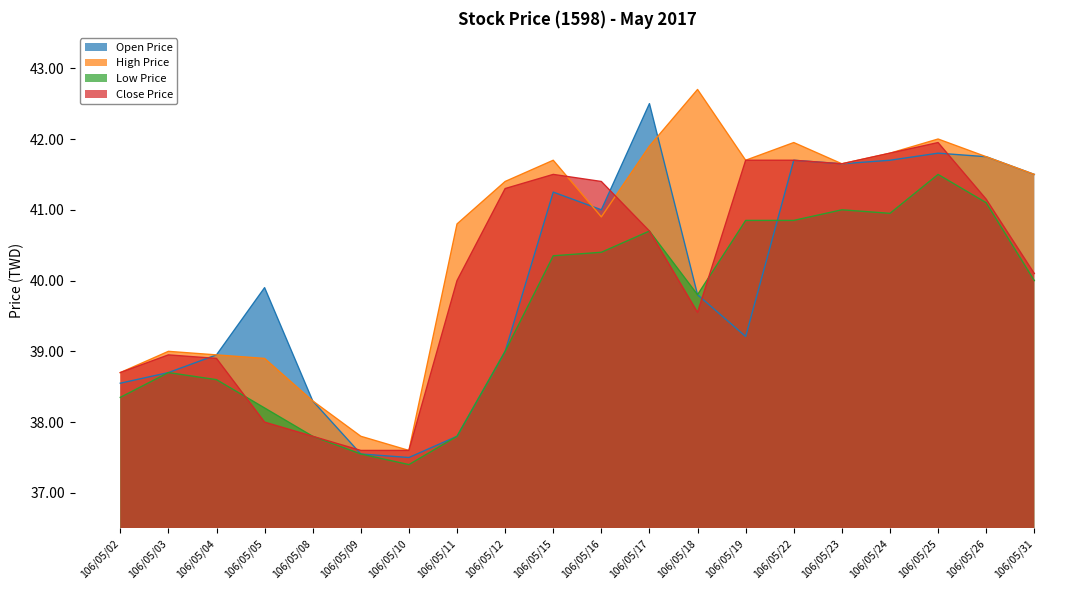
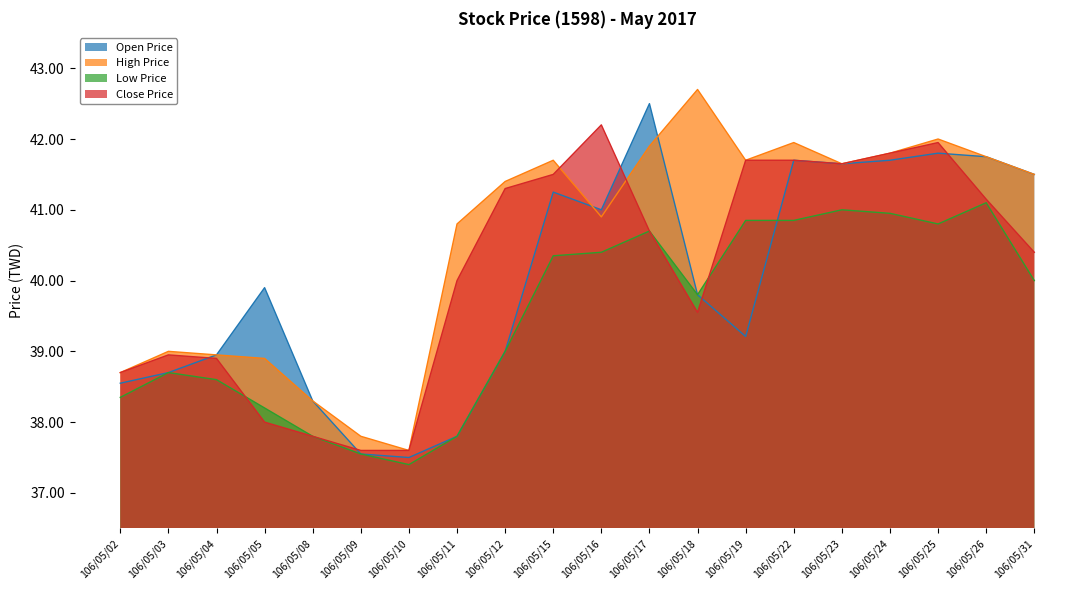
  {
    "Open Price": {
      "106/05/02": 38.6,
      "106/05/05": 39.9,
      "106/05/10": 37.5,
      "106/05/15": 41.3,
      "106/05/16": 41.0,
      "106/05/17": 42.5,
      "106/05/19": 39.2,
      "106/05/24": 41.7,
      "106/05/25": 41.8
    },
    "High Price": {
      "106/05/03": 39.0,
      "106/05/05": 38.9,
      "106/05/09": 37.8,
      "106/05/11": 40.8,
      "106/05/12": 41.4,
      "106/05/15": 41.7,
      "106/05/16": 40.9,
      "106/05/17": 41.9,
      "106/05/18": 42.7,
      "106/05/22": 42.0,
      "106/05/25": 42.0
    },
    "Low Price": {
      "106/05/02": 38.4,
      "106/05/04": 38.6,
      "106/05/05": 38.2,
      "106/05/10": 37.4,
      "106/05/15": 40.4,
      "106/05/16": 40.4,
      "106/05/19": 40.9,
      "106/05/22": 40.9,
      "106/05/23": 41.0,
      "106/05/24": 41.0,
-     "106/05/25": 41.5,
+     "106/05/25": 40.8,
      "106/05/26": 41.1,
      "106/05/31": 40.0
    },
    "Close Price": {
      "106/05/03": 39.0,
      "106/05/04": 38.9,
      "106/05/05": 38.0,
      "106/05/09": 37.6,
      "106/05/11": 40.0,
      "106/05/12": 41.3,
      "106/05/15": 41.5,
-     "106/05/16": 41.4,
+     "106/05/16": 42.2,
      "106/05/18": 39.6,
      "106/05/25": 42.0,
      "106/05/26": 41.2,
-     "106/05/31": 40.1
+     "106/05/31": 40.4
    }
  }
